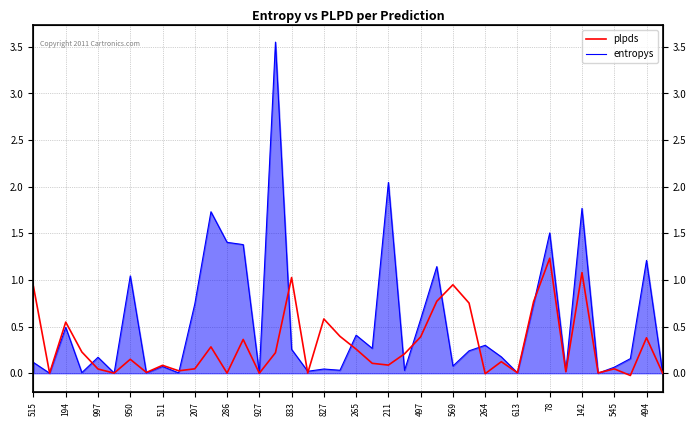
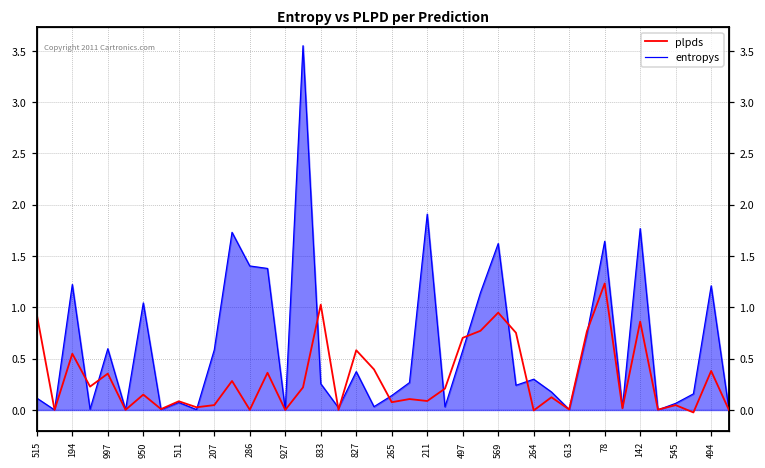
  {
    "plpds": {
      "515": 0.9,
      "194": 0.5,
-     "997": 0.0,
+     "997": 0.4,
      "950": 0.1,
      "207": 0.0,
      "286": 0.0,
      "833": 1.0,
      "827": 0.6,
-     "265": 0.3,
+     "265": 0.1,
      "211": 0.1,
-     "497": 0.4,
+     "497": 0.7,
      "569": 0.9,
      "264": 0.0,
      "78": 1.2,
-     "142": 1.1,
+     "142": 0.9,
      "494": 0.4
    },
    "entropys": {
      "515": 0.1,
-     "194": 0.5,
-     "997": 0.2,
+     "194": 1.2,
+     "997": 0.6,
      "950": 1.0,
-     "207": 0.7,
+     "207": 0.6,
      "286": 1.4,
      "833": 0.3,
-     "827": 0.0,
-     "265": 0.4,
-     "211": 2.0,
+     "827": 0.4,
+     "265": 0.1,
+     "211": 1.9,
      "497": 0.6,
-     "569": 0.1,
+     "569": 1.6,
      "264": 0.3,
-     "78": 1.5,
+     "78": 1.6,
      "142": 1.8,
      "494": 1.2
    }
  }
